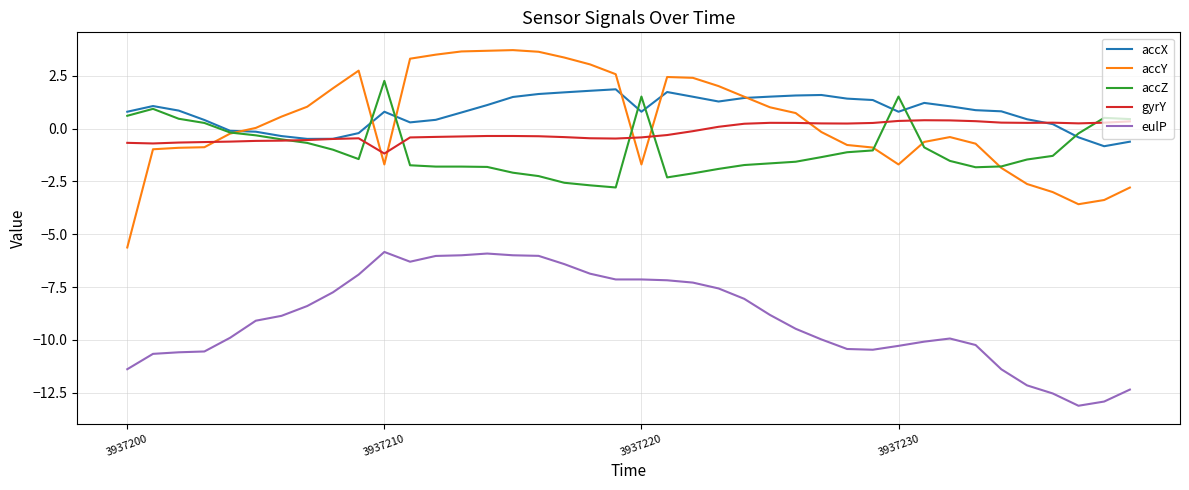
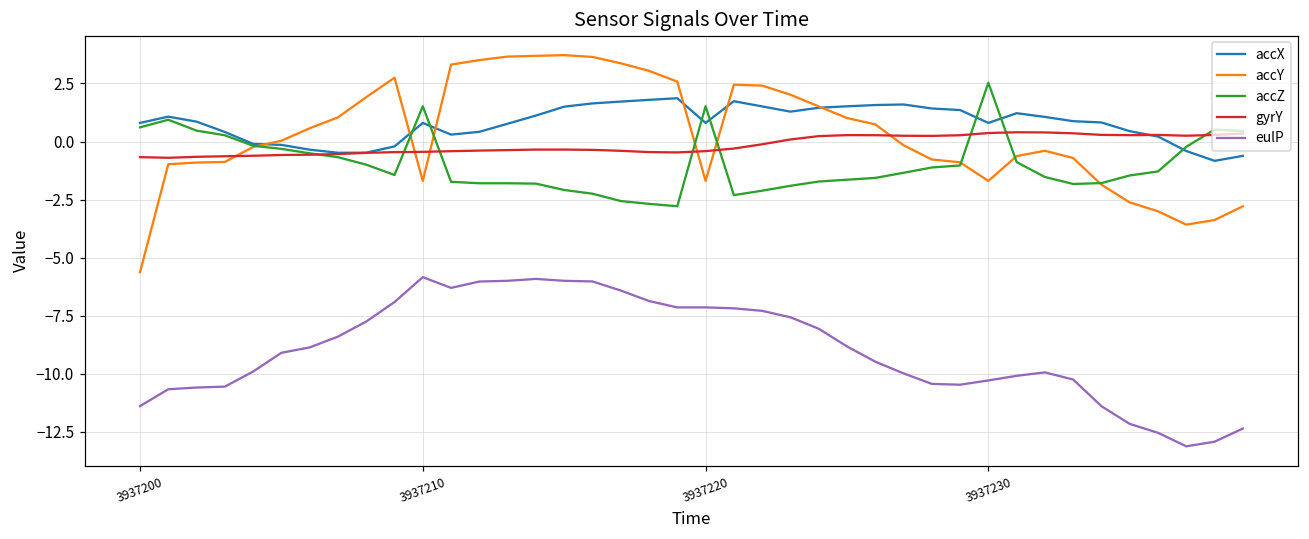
  {
    "accX": {
      "3937200": 0.8,
      "3937210": 0.8,
      "3937220": 0.8,
      "3937230": 0.8
    },
    "accY": {
      "3937200": -5.6,
      "3937210": -1.7,
      "3937220": -1.7,
      "3937230": -1.7
    },
    "accZ": {
      "3937200": 0.6,
-     "3937210": 2.3,
+     "3937210": 1.5,
      "3937220": 1.5,
-     "3937230": 1.5
+     "3937230": 2.5
    },
    "gyrY": {
      "3937200": -0.7,
-     "3937210": -1.2,
+     "3937210": -0.4,
      "3937220": -0.4,
      "3937230": 0.4
    },
    "eulP": {
      "3937200": -11.4,
      "3937210": -5.8,
      "3937220": -7.1,
      "3937230": -10.3
    }
  }
